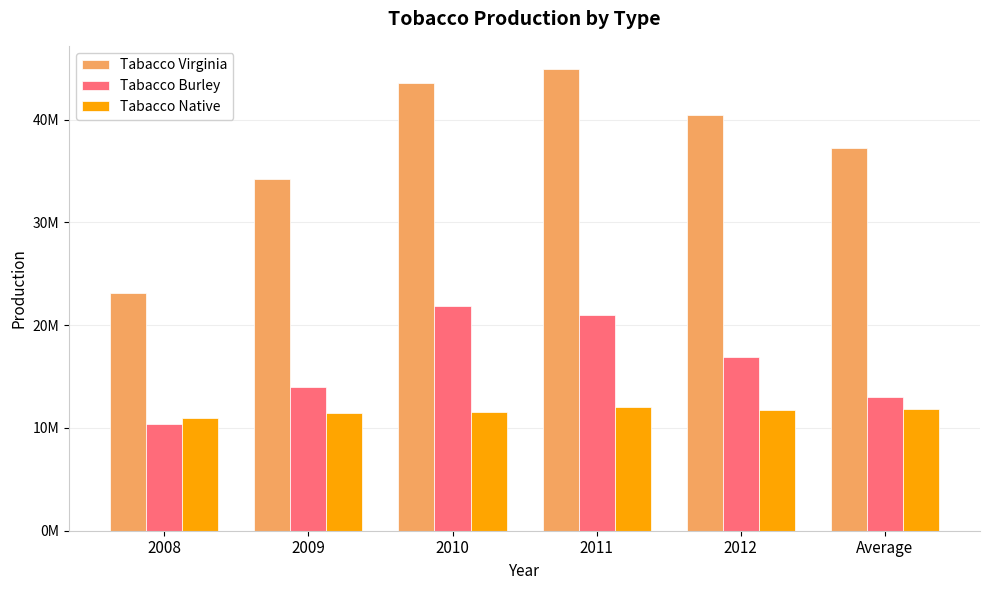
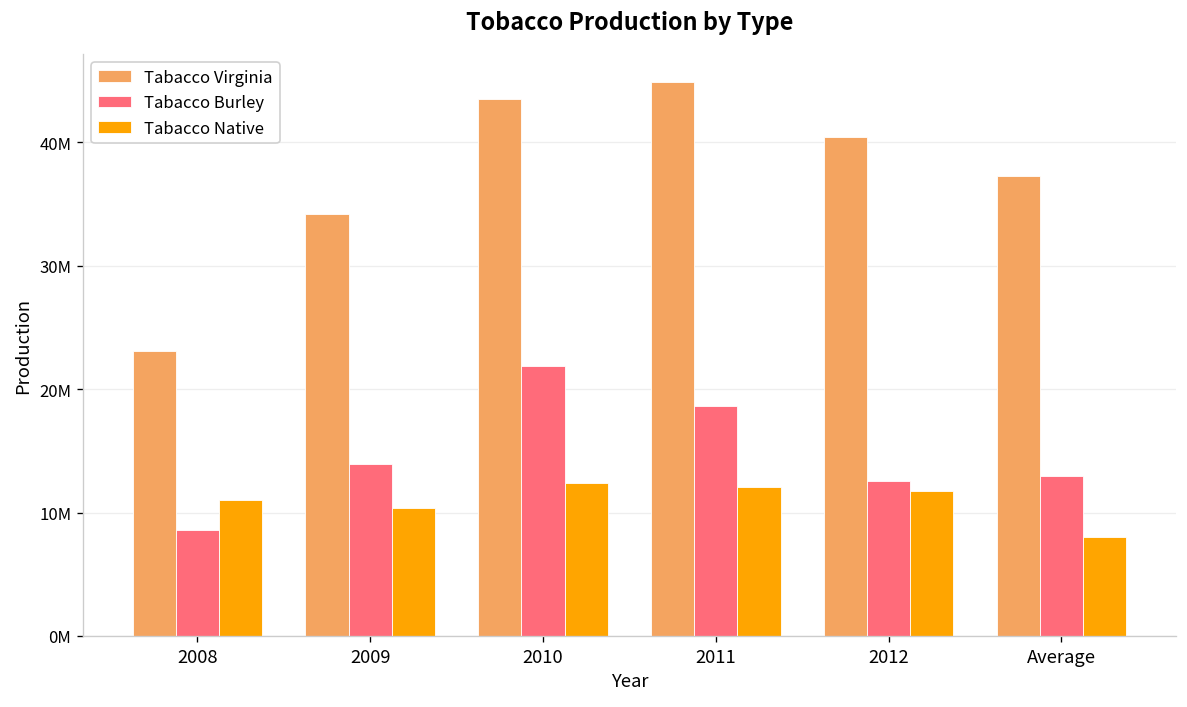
  {
    "Tabacco Virginia": {
      "2008": 23100000,
      "2009": 34200000,
      "2010": 43600000,
      "2011": 44900000,
      "2012": 40500000,
      "Average": 37300000
    },
    "Tabacco Burley": {
-     "2008": 10400000,
+     "2008": 8600000,
      "2009": 14000000,
      "2010": 21900000,
-     "2011": 21000000,
-     "2012": 16900000,
+     "2011": 18700000,
+     "2012": 12500000,
      "Average": 13000000
    },
    "Tabacco Native": {
      "2008": 11000000,
-     "2009": 11500000,
-     "2010": 11500000,
+     "2009": 10400000,
+     "2010": 12400000,
      "2011": 12000000,
      "2012": 11800000,
-     "Average": 11800000
+     "Average": 8100000
    }
  }
